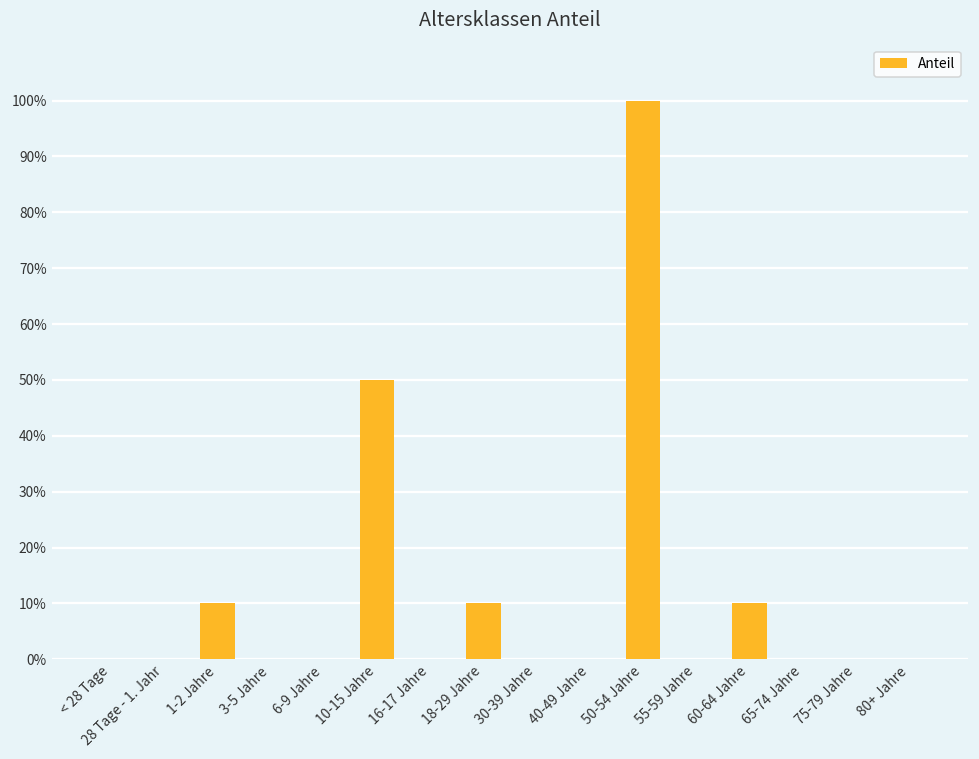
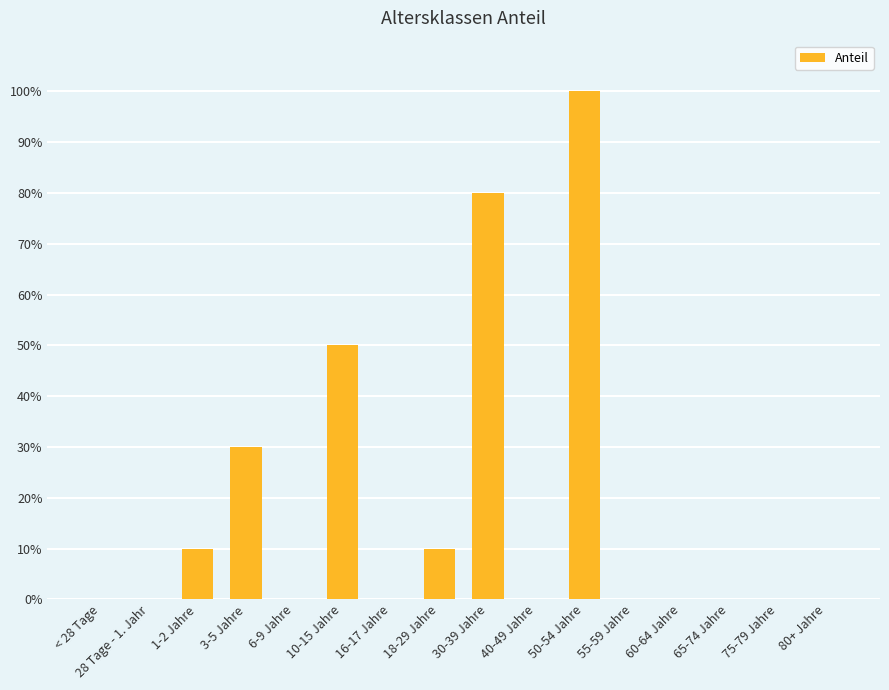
  {
    "< 28 Tage": "0%",
    "28 Tage - 1. Jahr": "0%",
    "1-2 Jahre": "10%",
-   "3-5 Jahre": "0%",
+   "3-5 Jahre": "30%",
    "6-9 Jahre": "0%",
    "10-15 Jahre": "50%",
    "16-17 Jahre": "0%",
    "18-29 Jahre": "10%",
-   "30-39 Jahre": "0%",
+   "30-39 Jahre": "80%",
    "40-49 Jahre": "0%",
    "50-54 Jahre": "100%",
    "55-59 Jahre": "0%",
-   "60-64 Jahre": "10%",
+   "60-64 Jahre": "0%",
    "65-74 Jahre": "0%",
    "75-79 Jahre": "0%",
    "80+ Jahre": "0%"
  }
